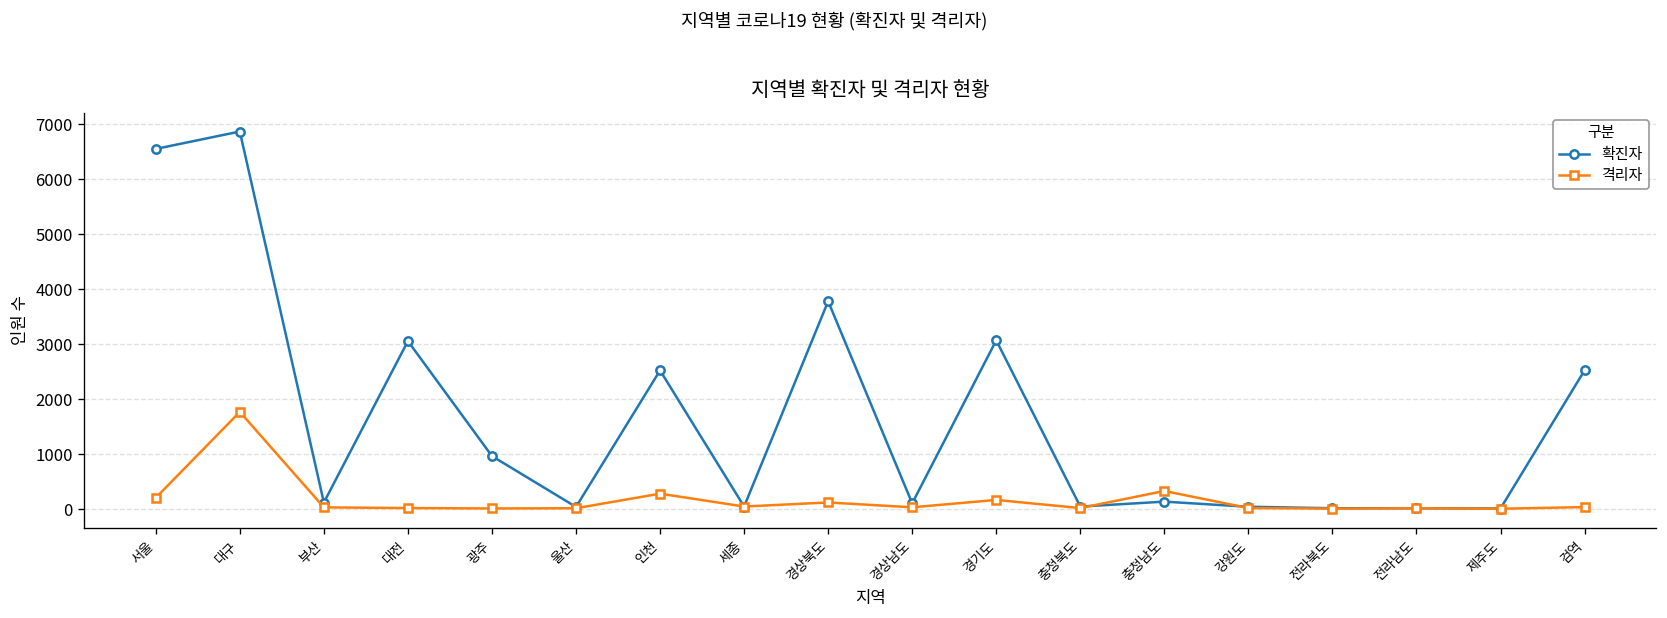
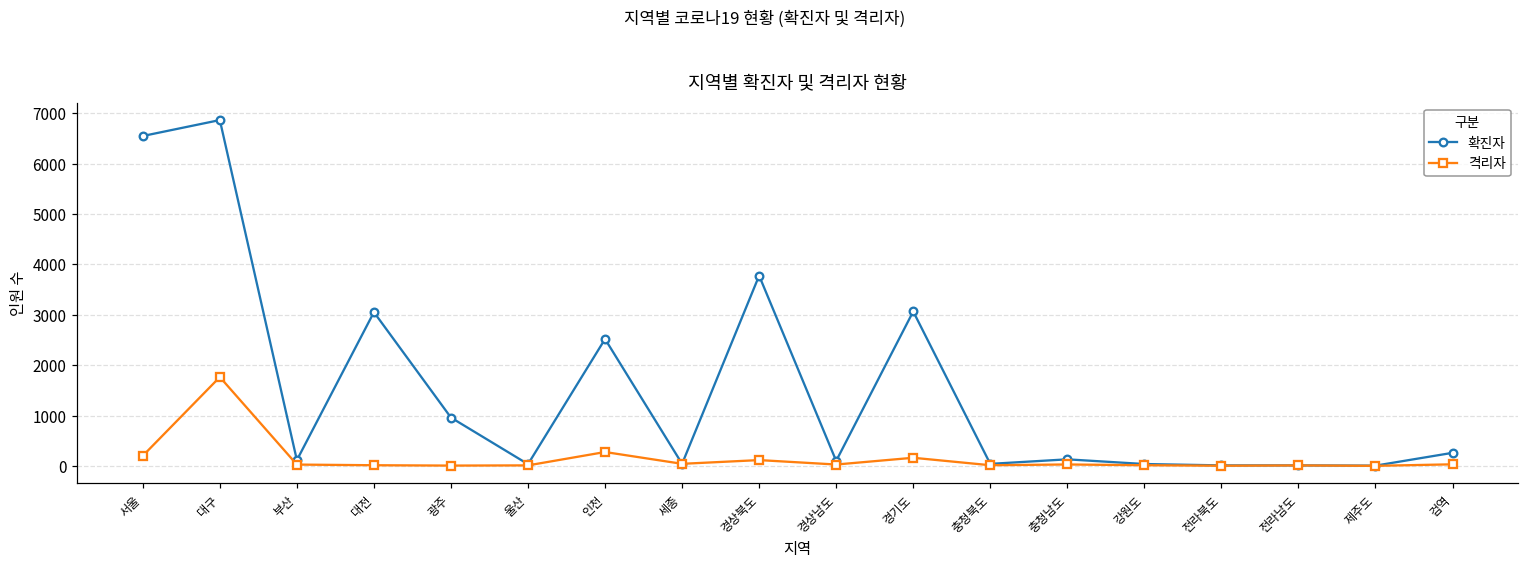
  {
    "확진자": {
      "서울": 6500,
      "대구": 6900,
      "부산": 100,
      "대전": 3100,
      "광주": 1000,
      "인천": 2500,
      "경상북도": 3800,
      "경상남도": 100,
      "경기도": 3100,
      "충청남도": 100,
-     "검역": 2500
+     "검역": 300
    },
    "격리자": {
      "서울": 200,
      "대구": 1800,
      "부산": 0,
      "대전": 0,
      "광주": 0,
      "인천": 300,
      "경상북도": 100,
      "경상남도": 0,
      "경기도": 200,
-     "충청남도": 300,
+     "충청남도": 0,
      "검역": 0
    }
  }
